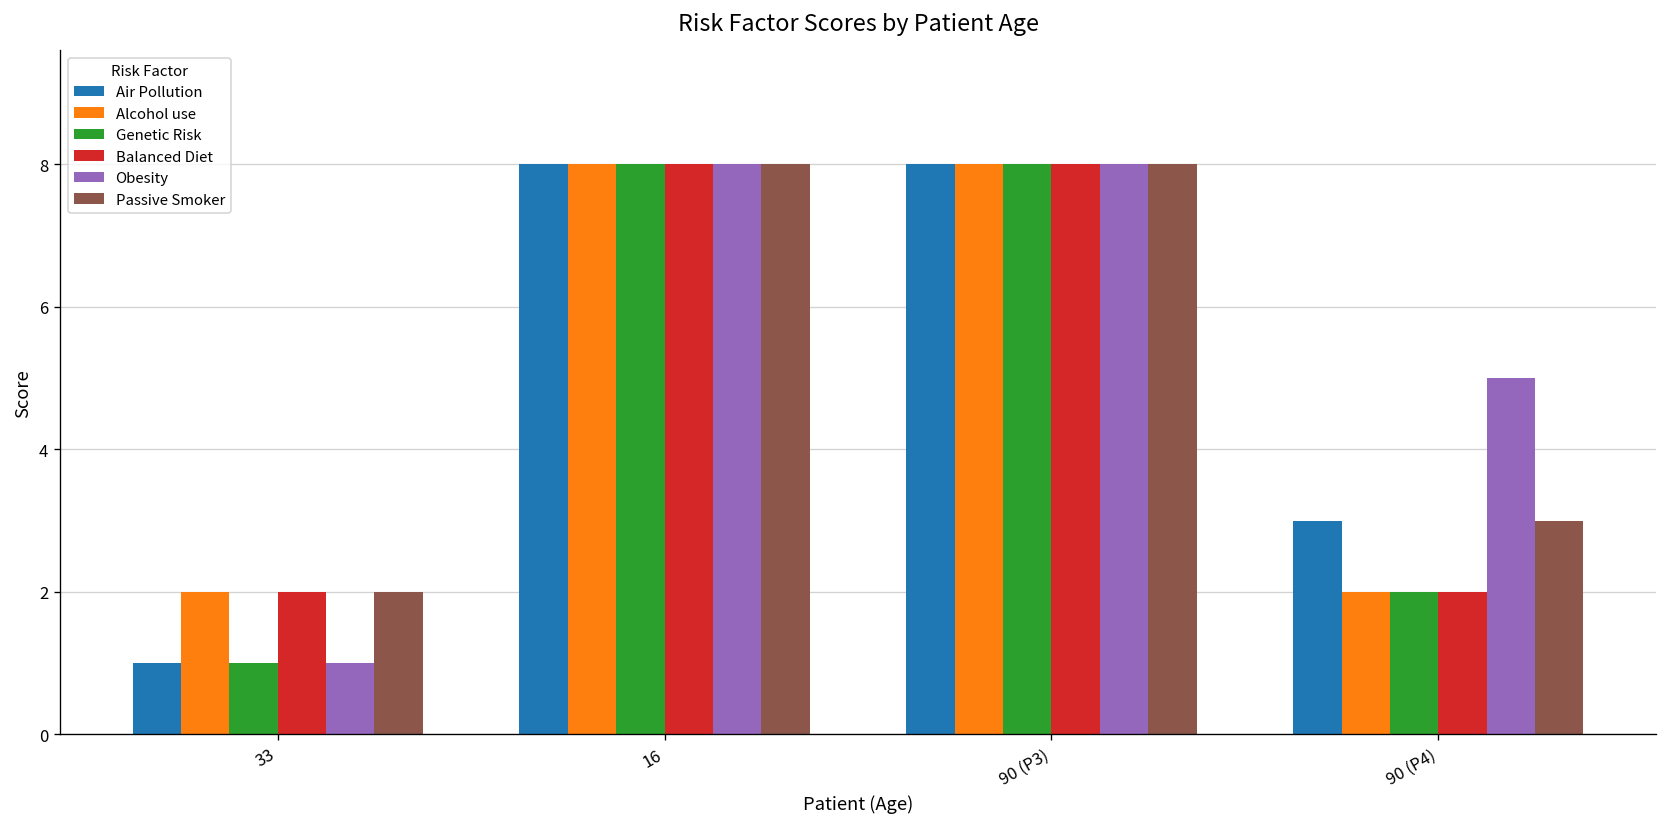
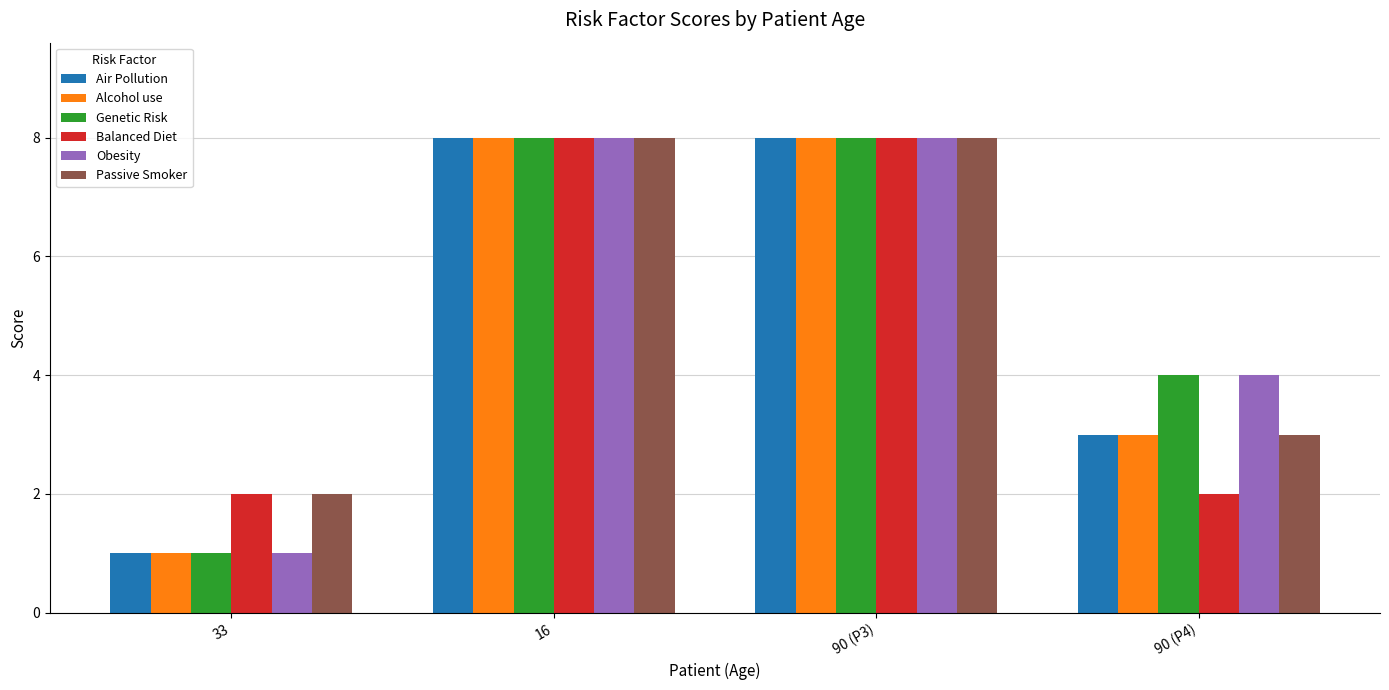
  {
    "Air Pollution": {
      "33": 1,
      "16": 8,
      "90 (P3)": 8,
      "90 (P4)": 3
    },
    "Alcohol use": {
-     "33": 2,
+     "33": 1,
      "16": 8,
      "90 (P3)": 8,
-     "90 (P4)": 2
+     "90 (P4)": 3
    },
    "Genetic Risk": {
      "33": 1,
      "16": 8,
      "90 (P3)": 8,
-     "90 (P4)": 2
+     "90 (P4)": 4
    },
    "Balanced Diet": {
      "33": 2,
      "16": 8,
      "90 (P3)": 8,
      "90 (P4)": 2
    },
    "Obesity": {
      "33": 1,
      "16": 8,
      "90 (P3)": 8,
-     "90 (P4)": 5
+     "90 (P4)": 4
    },
    "Passive Smoker": {
      "33": 2,
      "16": 8,
      "90 (P3)": 8,
      "90 (P4)": 3
    }
  }
